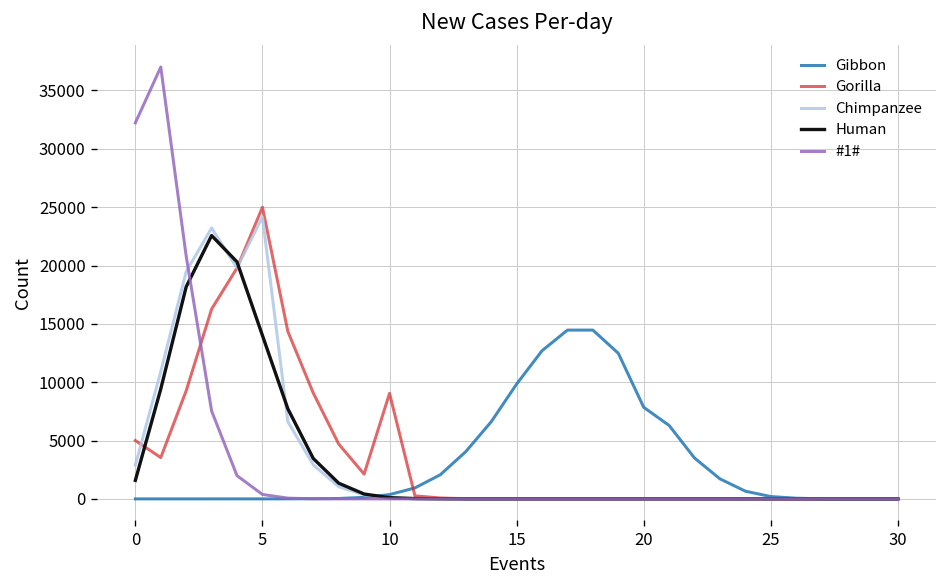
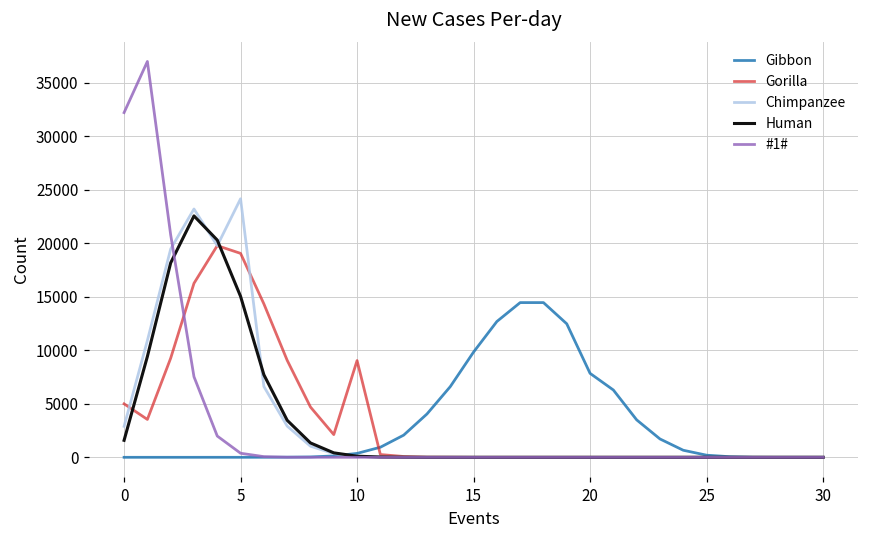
  {
    "Gibbon": {
      "0": 0,
      "5": 0,
      "15": 10000,
      "20": 8000
    },
    "Gorilla": {
      "0": 5000,
-     "5": 25000,
+     "5": 19000,
      "10": 9000
    },
    "Chimpanzee": {
      "0": 3000,
      "5": 24000
    },
    "Human": {
      "0": 2000,
-     "5": 14000
+     "5": 15000
    },
    "#1#": {
      "0": 32000,
      "5": 0
    }
  }
